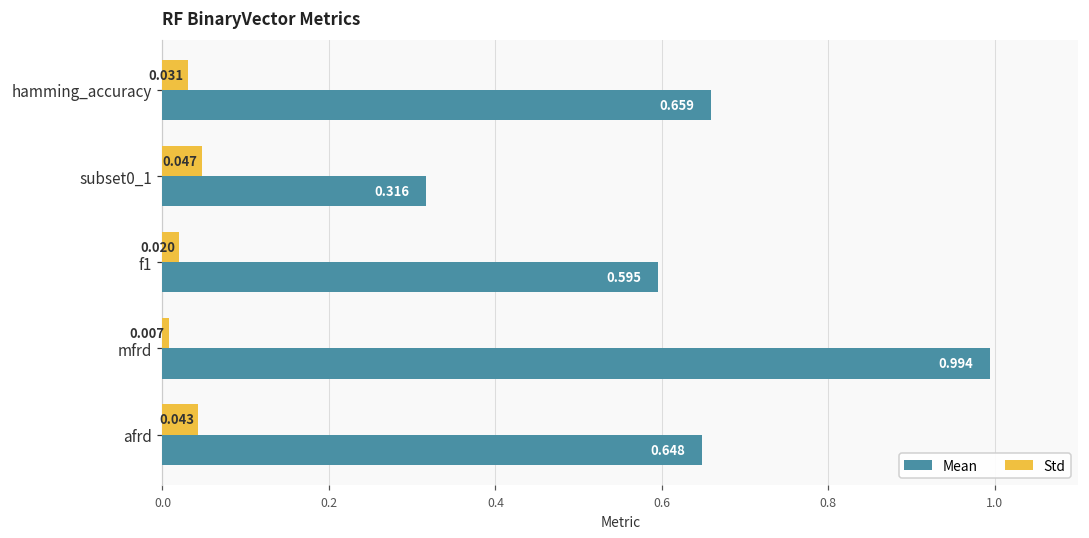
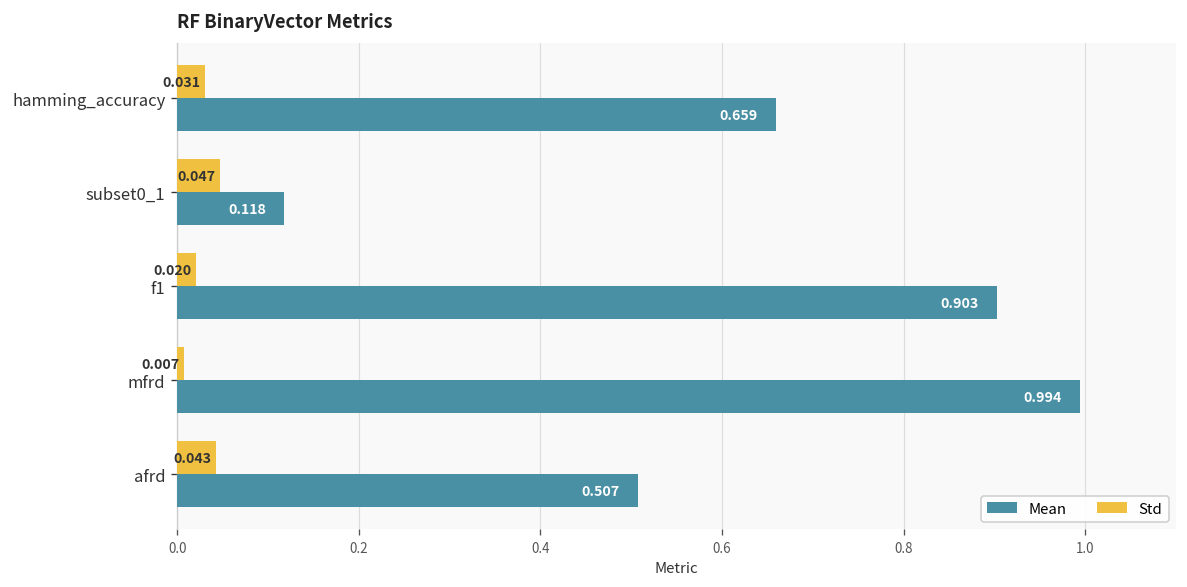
  {
    "Mean": {
      "hamming_accuracy": 0.659,
-     "subset0_1": 0.316,
-     "f1": 0.595,
+     "subset0_1": 0.118,
+     "f1": 0.903,
      "mfrd": 0.994,
-     "afrd": 0.648
+     "afrd": 0.507
    },
    "Std": {
      "hamming_accuracy": 0.031,
      "subset0_1": 0.047,
      "f1": 0.020,
      "mfrd": 0.007,
      "afrd": 0.043
    }
  }
